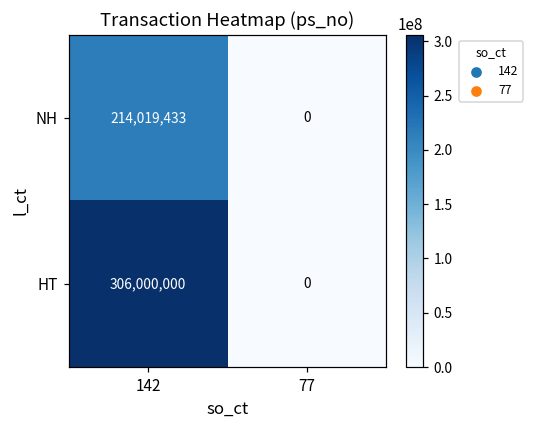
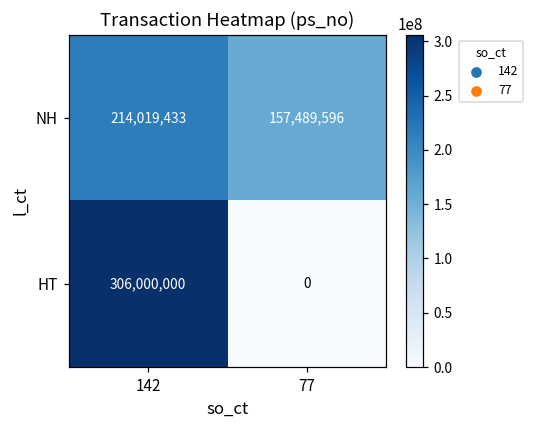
  {
    "NH": {
      "142": "214,019,433",
-     "77": "0"
+     "77": "157,489,596"
    },
    "HT": {
      "142": "306,000,000",
      "77": "0"
    }
  }
